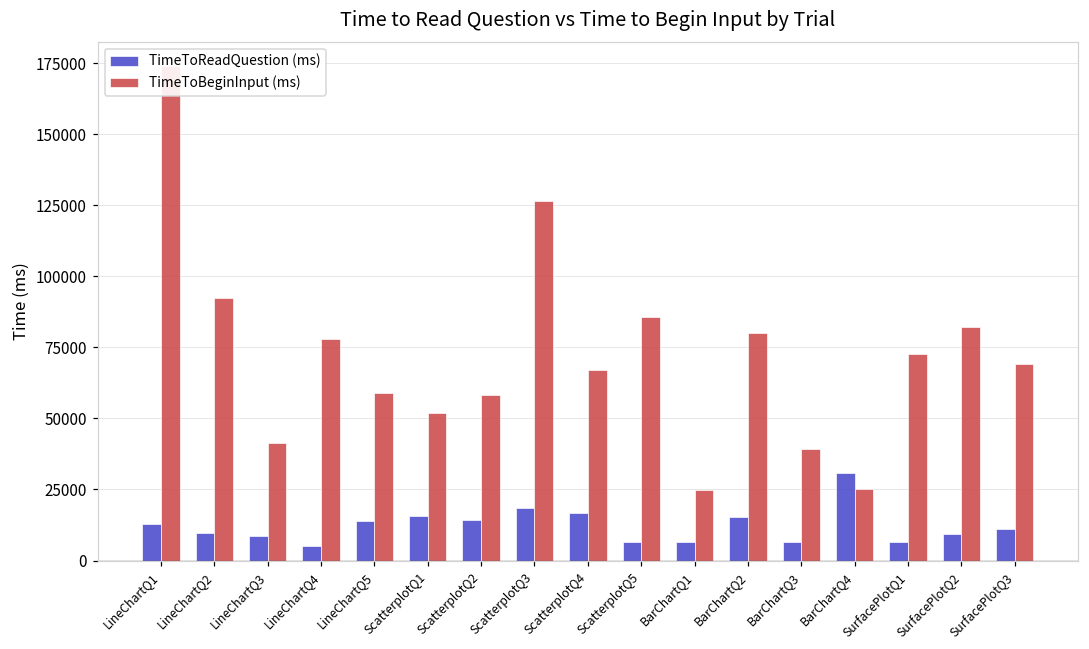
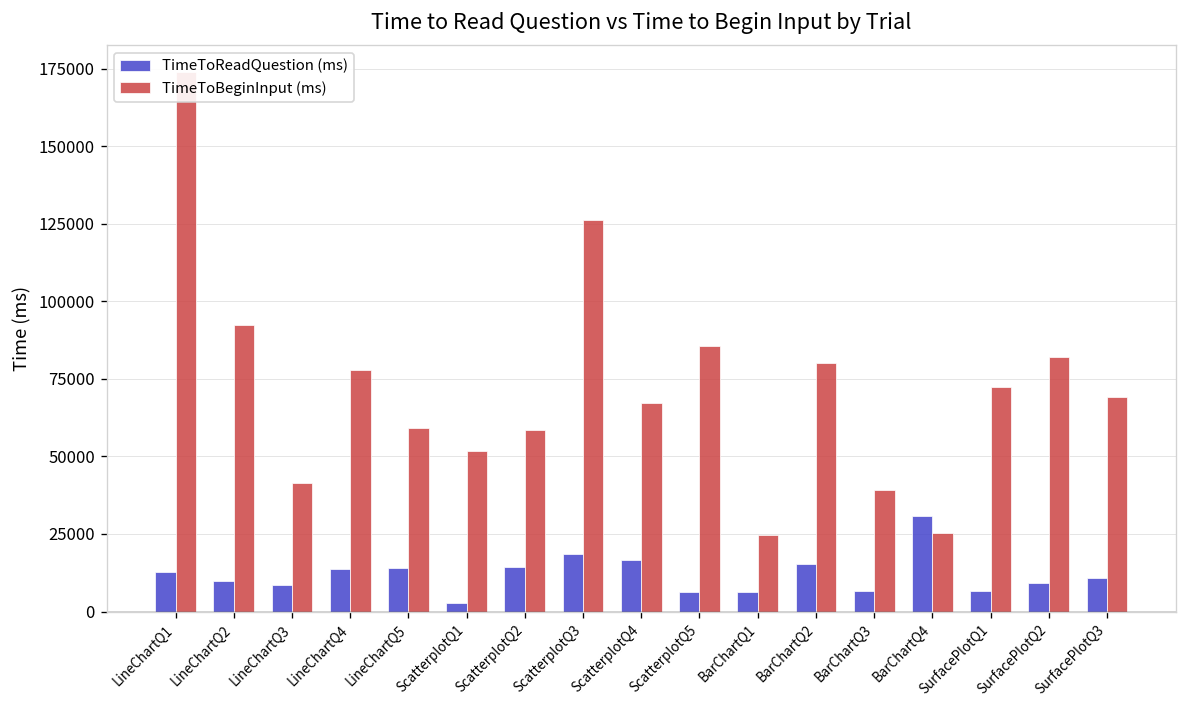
  {
    "TimeToReadQuestion (ms)": {
      "LineChartQ1": 13000,
      "LineChartQ2": 10000,
      "LineChartQ3": 9000,
-     "LineChartQ4": 5000,
+     "LineChartQ4": 14000,
      "LineChartQ5": 14000,
-     "ScatterplotQ1": 16000,
+     "ScatterplotQ1": 3000,
      "ScatterplotQ2": 14000,
      "ScatterplotQ3": 18000,
      "ScatterplotQ4": 17000,
      "ScatterplotQ5": 6000,
      "BarChartQ1": 6000,
      "BarChartQ2": 15000,
      "BarChartQ3": 7000,
      "BarChartQ4": 31000,
      "SurfacePlotQ1": 7000,
      "SurfacePlotQ2": 9000,
      "SurfacePlotQ3": 11000
    },
    "TimeToBeginInput (ms)": {
      "LineChartQ2": 92000,
      "LineChartQ3": 41000,
      "LineChartQ4": 78000,
      "LineChartQ5": 59000,
      "ScatterplotQ1": 52000,
      "ScatterplotQ2": 58000,
      "ScatterplotQ3": 126000,
      "ScatterplotQ4": 67000,
      "ScatterplotQ5": 86000,
      "BarChartQ1": 25000,
      "BarChartQ2": 80000,
      "BarChartQ3": 39000,
      "BarChartQ4": 25000,
      "SurfacePlotQ1": 73000,
      "SurfacePlotQ2": 82000,
      "SurfacePlotQ3": 69000
    }
  }
